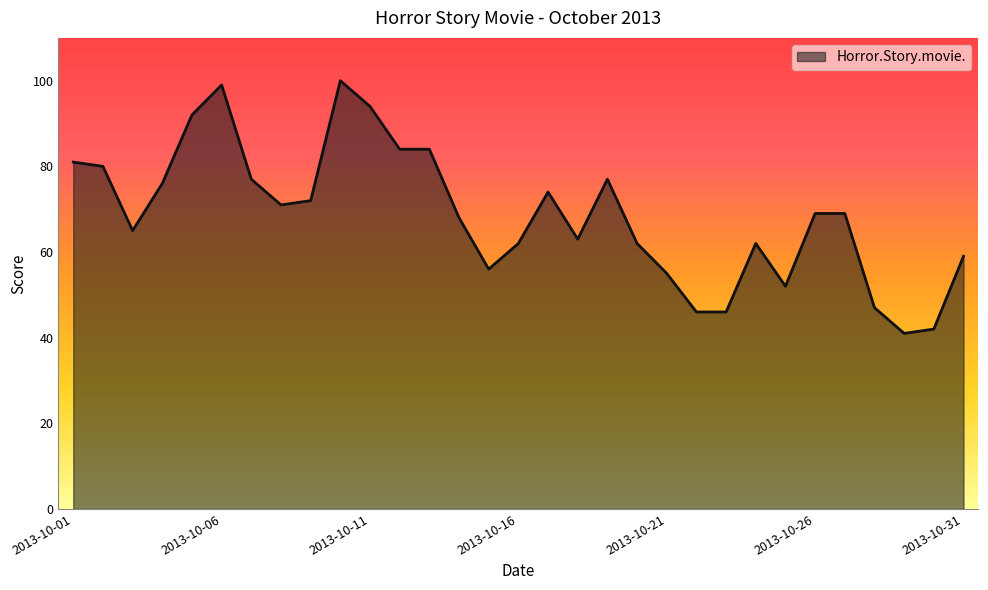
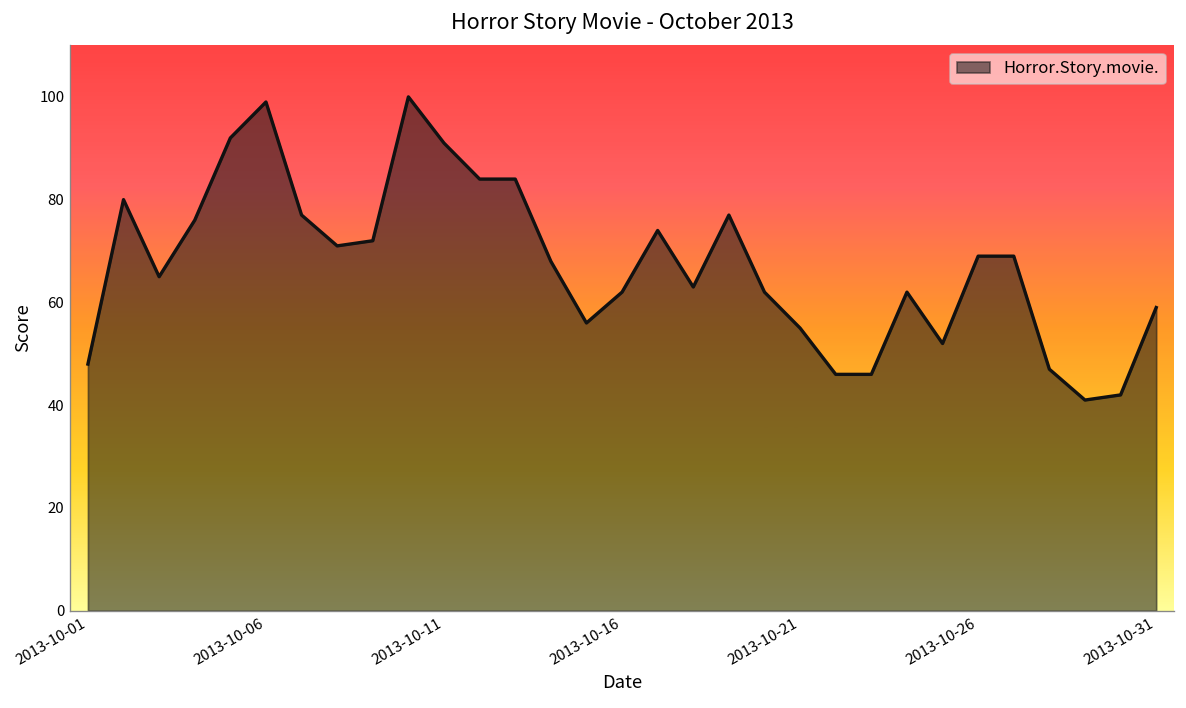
  {
-   "2013-10-01": 81,
+   "2013-10-01": 48,
    "2013-10-06": 99,
-   "2013-10-11": 94,
+   "2013-10-11": 91,
    "2013-10-16": 62,
    "2013-10-21": 55,
    "2013-10-26": 69,
    "2013-10-31": 59
  }
